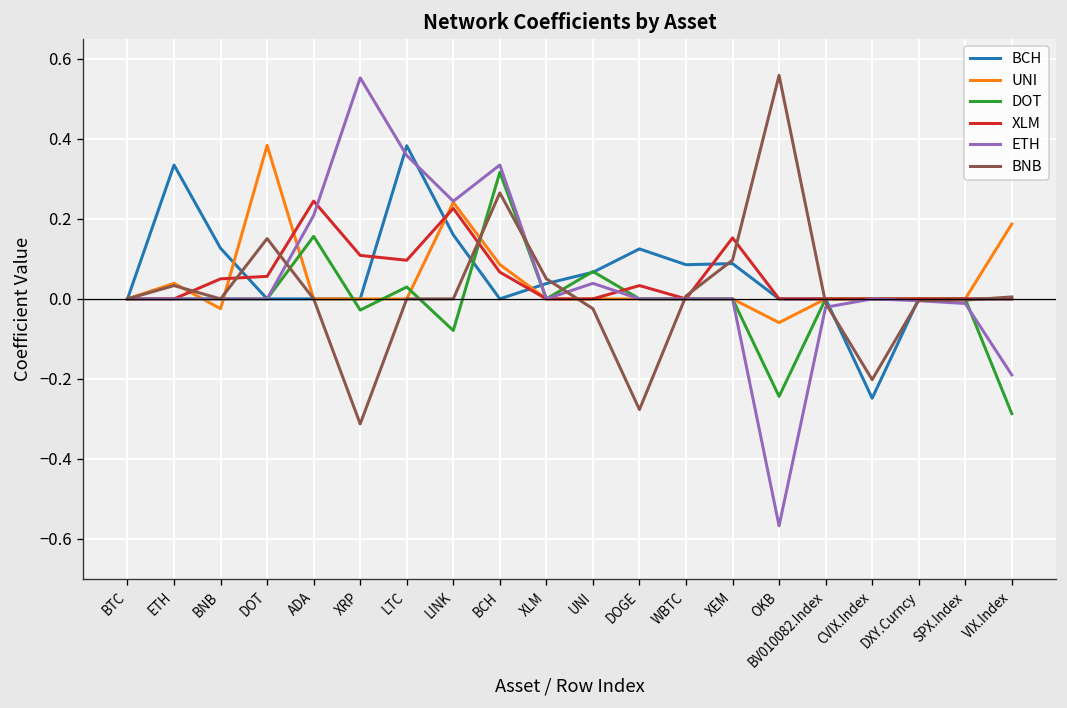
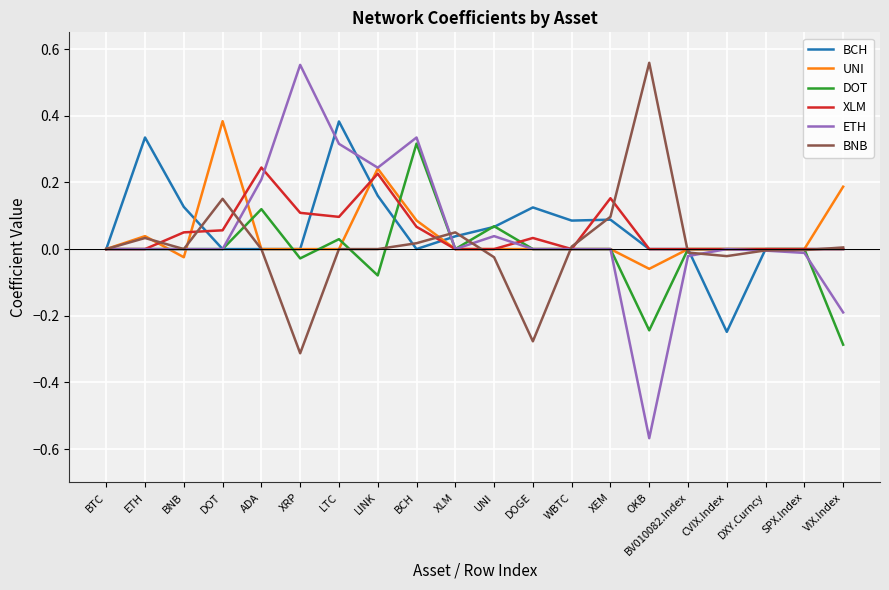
  {
    "BCH": {
      "ETH": 0.33,
      "BNB": 0.13,
      "LTC": 0.38,
      "LINK": 0.16,
      "BCH": 0.00,
      "XLM": 0.04,
      "DOGE": 0.12,
      "WBTC": 0.09,
      "XEM": 0.09,
      "CVIX.Index": -0.25
    },
    "UNI": {
      "BNB": -0.02,
      "DOT": 0.38,
      "BCH": 0.09,
      "OKB": -0.06,
      "VIX.Index": 0.19
    },
    "DOT": {
-     "ADA": 0.16,
+     "ADA": 0.12,
      "XRP": -0.03,
      "LTC": 0.03,
      "LINK": -0.08,
      "BCH": 0.32,
      "OKB": -0.24,
      "VIX.Index": -0.29
    },
    "XLM": {
      "BNB": 0.05,
      "DOT": 0.06,
      "ADA": 0.24,
      "XRP": 0.11,
      "LTC": 0.10,
      "LINK": 0.23,
      "BCH": 0.07,
      "DOGE": 0.03,
      "XEM": 0.15
    },
    "ETH": {
      "ADA": 0.21,
      "XRP": 0.55,
-     "LTC": 0.36,
+     "LTC": 0.32,
      "BCH": 0.33,
      "UNI": 0.04,
      "OKB": -0.57,
      "BV010082.Index": -0.02,
      "SPX.Index": -0.01,
      "VIX.Index": -0.19
    },
    "BNB": {
      "DOT": 0.15,
      "XRP": -0.31,
      "LINK": 0.00,
-     "BCH": 0.26,
+     "BCH": 0.02,
      "XLM": 0.05,
      "UNI": -0.02,
      "DOGE": -0.28,
      "XEM": 0.10,
      "OKB": 0.56,
      "BV010082.Index": -0.01,
-     "CVIX.Index": -0.20
+     "CVIX.Index": -0.02
    }
  }
